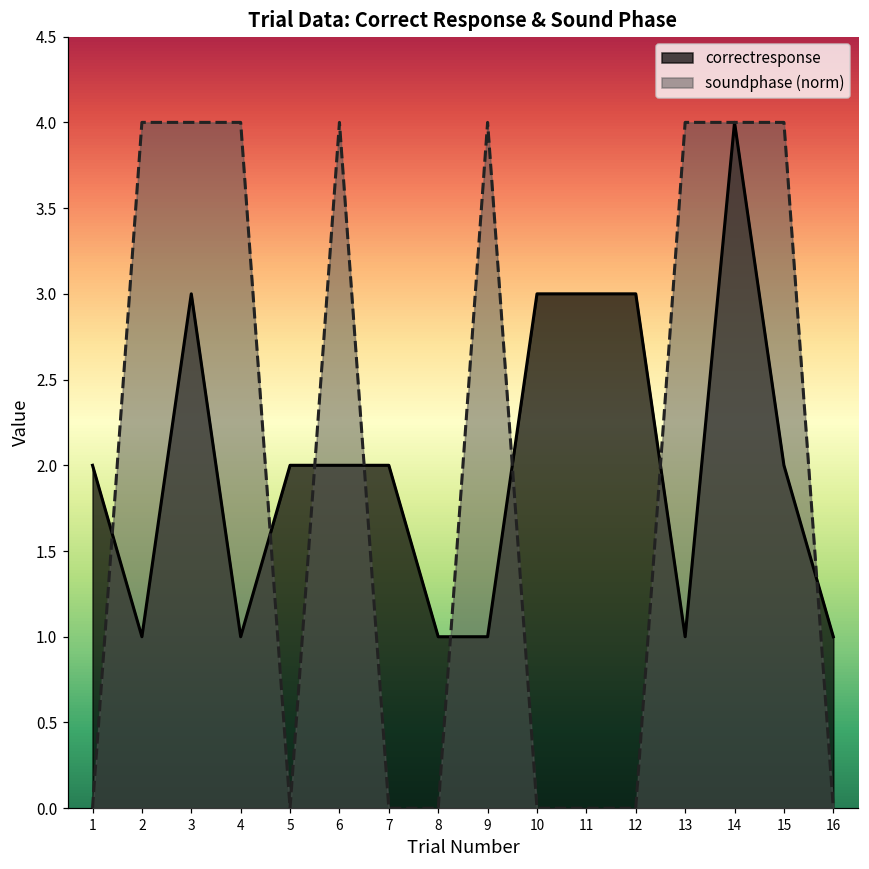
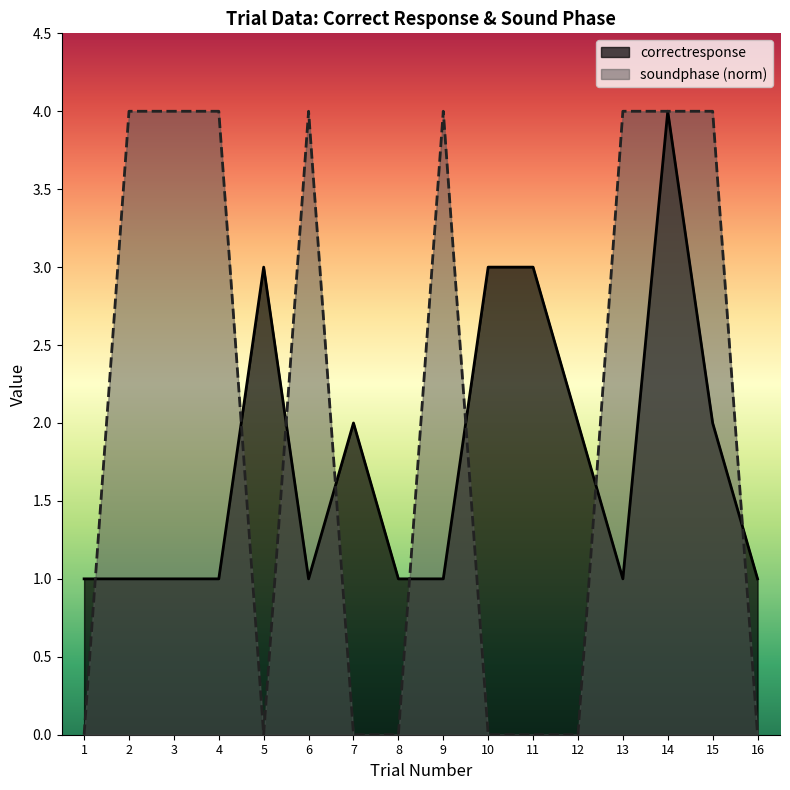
  {
    "correctresponse": {
-     "1": 2,
+     "1": 1,
      "2": 1,
-     "3": 3,
+     "3": 1,
      "4": 1,
-     "5": 2,
-     "6": 2,
+     "5": 3,
+     "6": 1,
      "7": 2,
      "8": 1,
      "9": 1,
      "10": 3,
      "11": 3,
-     "12": 3,
+     "12": 2,
      "13": 1,
      "15": 2,
      "16": 1
    },
    "soundphase (norm)": {
      "1": 0,
      "2": 4,
      "3": 4,
      "4": 4,
      "5": 0,
      "6": 4,
      "7": 0,
      "8": 0,
      "9": 4,
      "10": 0,
      "11": 0,
      "12": 0,
      "13": 4,
      "15": 4,
      "16": 0
    }
  }
